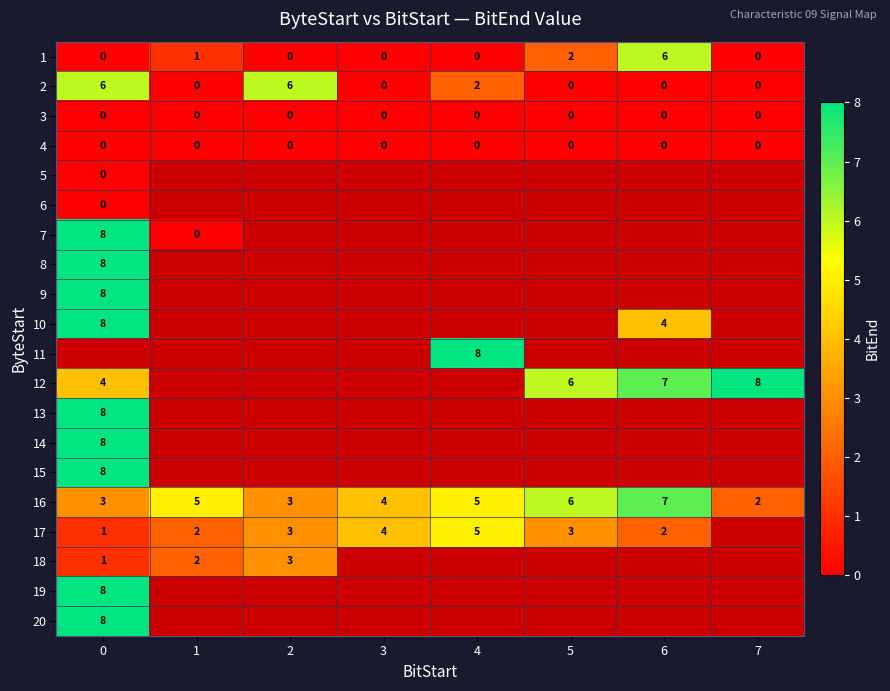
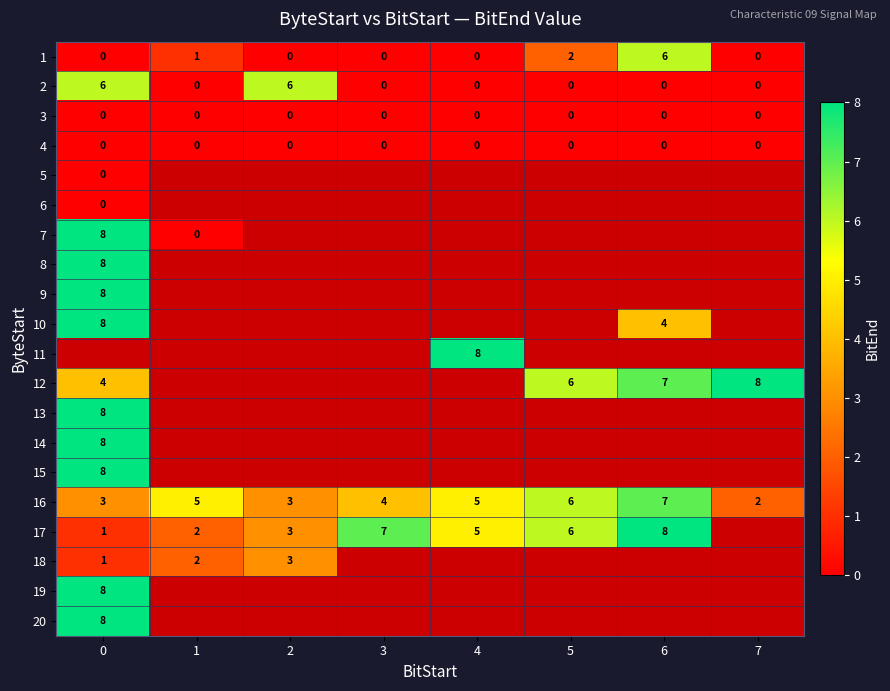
  {
    "1": {
      "0": 0,
      "1": 1,
      "2": 0,
      "3": 0,
      "4": 0,
      "5": 2,
      "6": 6,
      "7": 0
    },
    "2": {
      "0": 6,
      "1": 0,
      "2": 6,
      "3": 0,
-     "4": 2,
+     "4": 0,
      "5": 0,
      "6": 0,
      "7": 0
    },
    "3": {
      "0": 0,
      "1": 0,
      "2": 0,
      "3": 0,
      "4": 0,
      "5": 0,
      "6": 0,
      "7": 0
    },
    "4": {
      "0": 0,
      "1": 0,
      "2": 0,
      "3": 0,
      "4": 0,
      "5": 0,
      "6": 0,
      "7": 0
    },
    "5": {
      "0": 0
    },
    "6": {
      "0": 0
    },
    "7": {
      "0": 8,
      "1": 0
    },
    "8": {
      "0": 8
    },
    "9": {
      "0": 8
    },
    "10": {
      "0": 8,
      "6": 4
    },
    "11": {
      "4": 8
    },
    "12": {
      "0": 4,
      "5": 6,
      "6": 7,
      "7": 8
    },
    "13": {
      "0": 8
    },
    "14": {
      "0": 8
    },
    "15": {
      "0": 8
    },
    "16": {
      "0": 3,
      "1": 5,
      "2": 3,
      "3": 4,
      "4": 5,
      "5": 6,
      "6": 7,
      "7": 2
    },
    "17": {
      "0": 1,
      "1": 2,
      "2": 3,
-     "3": 4,
+     "3": 7,
      "4": 5,
-     "5": 3,
-     "6": 2
+     "5": 6,
+     "6": 8
    },
    "18": {
      "0": 1,
      "1": 2,
      "2": 3
    },
    "19": {
      "0": 8
    },
    "20": {
      "0": 8
    }
  }
